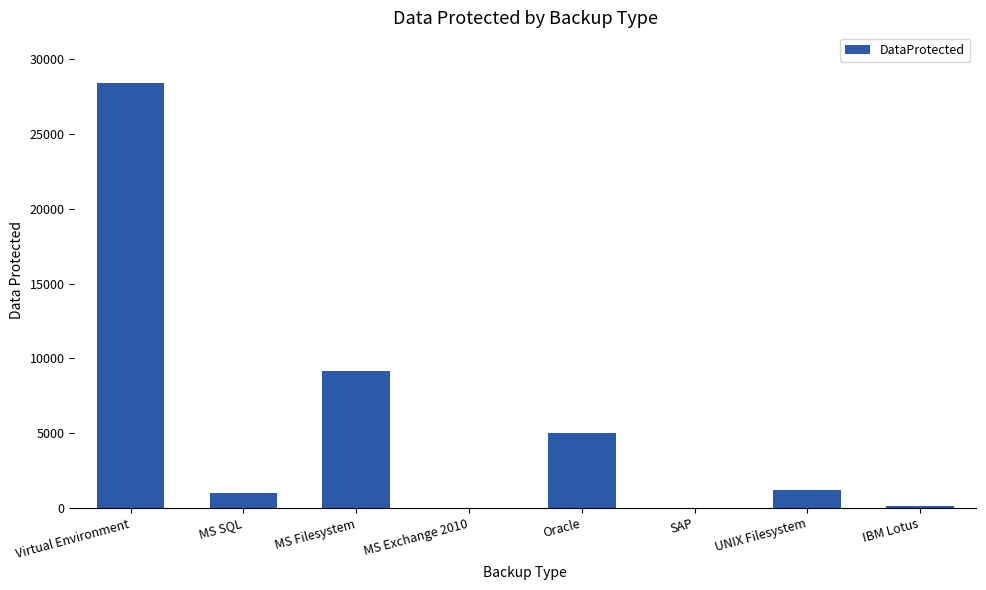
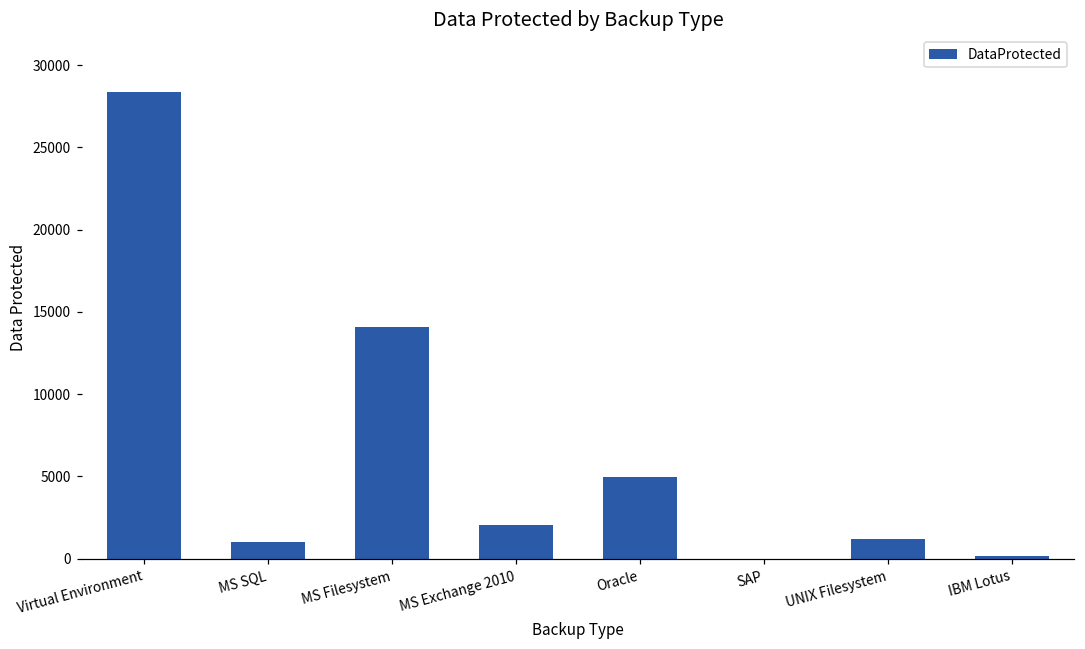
  {
    "Virtual Environment": 28400,
    "MS SQL": 1000,
-   "MS Filesystem": 9200,
-   "MS Exchange 2010": 0,
+   "MS Filesystem": 14100,
+   "MS Exchange 2010": 2100,
    "Oracle": 5000,
    "UNIX Filesystem": 1200
  }
